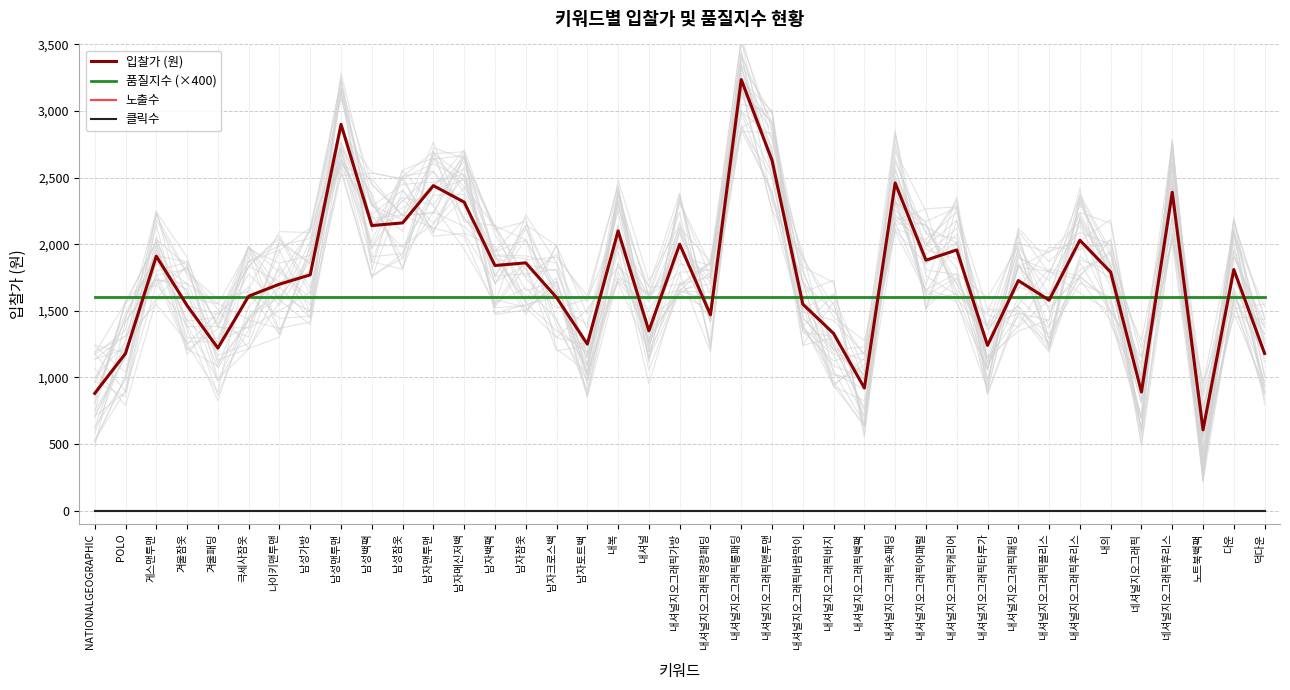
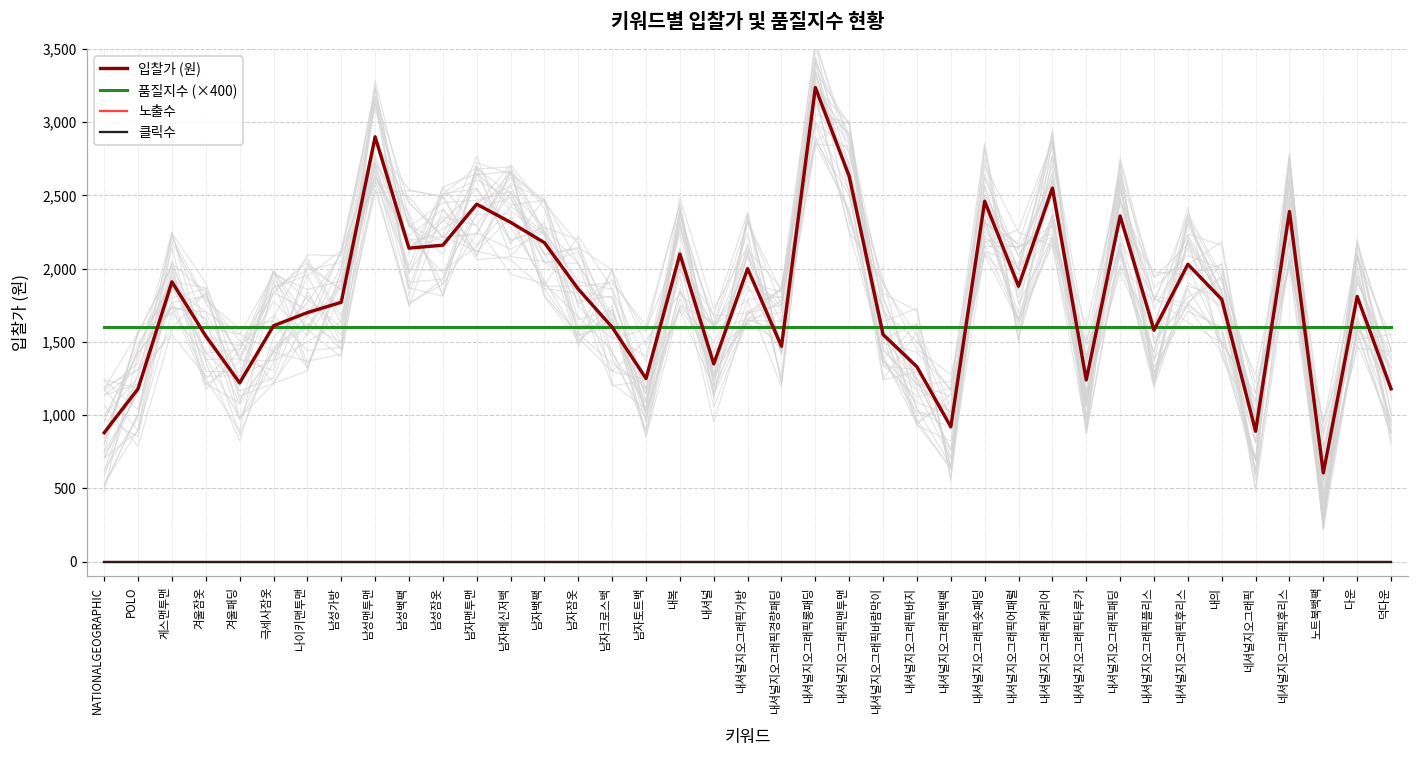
  {
    "입찰가 (원)": {
      "남성잠옷": "2,160",
      "남자메신저백": "2,320",
-     "남자백팩": "1,840",
+     "남자백팩": "2,180",
      "내셔널지오그래픽가방": "2,000",
      "내셔널지오그래픽어패럴": "1,880",
-     "내셔널지오그래픽캐리어": "1,960",
-     "내셔널지오그래픽패딩": "1,730",
+     "내셔널지오그래픽캐리어": "2,550",
+     "내셔널지오그래픽패딩": "2,360",
      "노트북백팩": "610"
    },
    "품질지수 (×400)": {
      "NATIONALGEOGRAPHIC": "1,600",
      "POLO": "1,600",
      "남성맨투맨": "1,600",
      "남성백팩": "1,600",
      "남성잠옷": "1,600",
      "남자맨투맨": "1,600",
      "남자메신저백": "1,600",
      "내복": "1,600",
      "내셔널지오그래픽가방": "1,600",
      "내셔널지오그래픽롱패딩": "1,600",
      "내셔널지오그래픽맨투맨": "1,600",
      "내셔널지오그래픽바지": "1,600",
      "내셔널지오그래픽백팩": "1,600",
      "내셔널지오그래픽숏패딩": "1,600",
      "내셔널지오그래픽후리스": "1,600",
      "네셔널지오그래픽": "1,600",
      "네셔널지오그래픽후리스": "1,600",
      "노트북백팩": "1,600",
      "덕다운": "1,600"
    },
    "클릭수": {
      "NATIONALGEOGRAPHIC": "0",
      "POLO": "0",
      "게스맨투맨": "0",
      "겨울잠옷": "0",
      "겨울패딩": "0",
      "극세사잠옷": "0",
      "나이키맨투맨": "0",
      "남성가방": "0",
      "남성맨투맨": "0",
      "남성백팩": "0",
      "남성잠옷": "0",
      "남자맨투맨": "0",
      "남자메신저백": "0",
      "남자백팩": "0",
      "남자잠옷": "0",
      "남자크로스백": "0",
      "남자토트백": "0",
      "내복": "0",
      "내셔널": "0",
      "내셔널지오그래픽가방": "0",
      "내셔널지오그래픽경량패딩": "0",
      "내셔널지오그래픽롱패딩": "0",
      "내셔널지오그래픽맨투맨": "0",
      "내셔널지오그래픽바람막이": "0",
      "내셔널지오그래픽바지": "0",
      "내셔널지오그래픽백팩": "0",
      "내셔널지오그래픽숏패딩": "0",
      "내셔널지오그래픽어패럴": "0",
      "내셔널지오그래픽캐리어": "0",
      "내셔널지오그래픽타루가": "0",
      "내셔널지오그래픽패딩": "0",
      "내셔널지오그래픽플리스": "0",
      "내셔널지오그래픽후리스": "0",
      "내의": "0",
      "네셔널지오그래픽": "0",
      "네셔널지오그래픽후리스": "0",
      "노트북백팩": "0",
      "다운": "0",
      "덕다운": "0"
    }
  }
